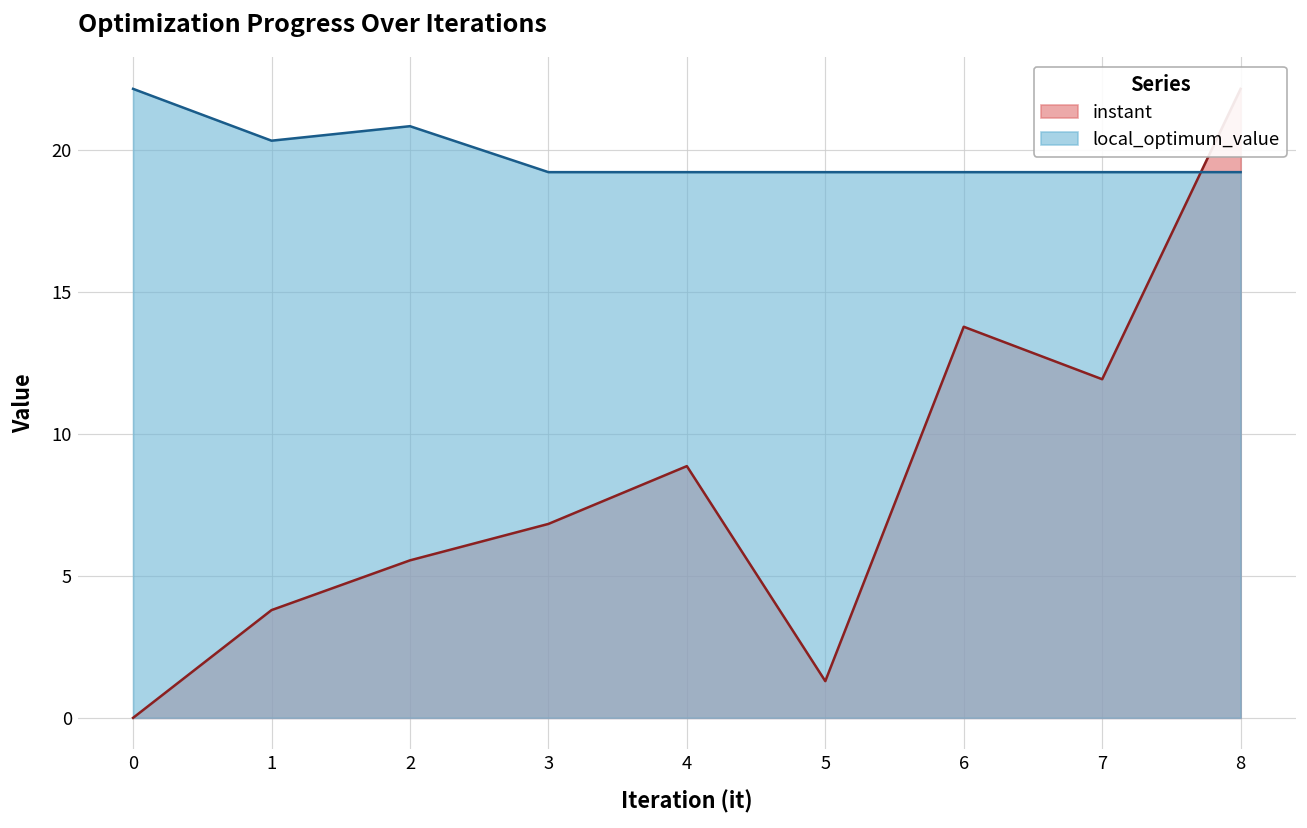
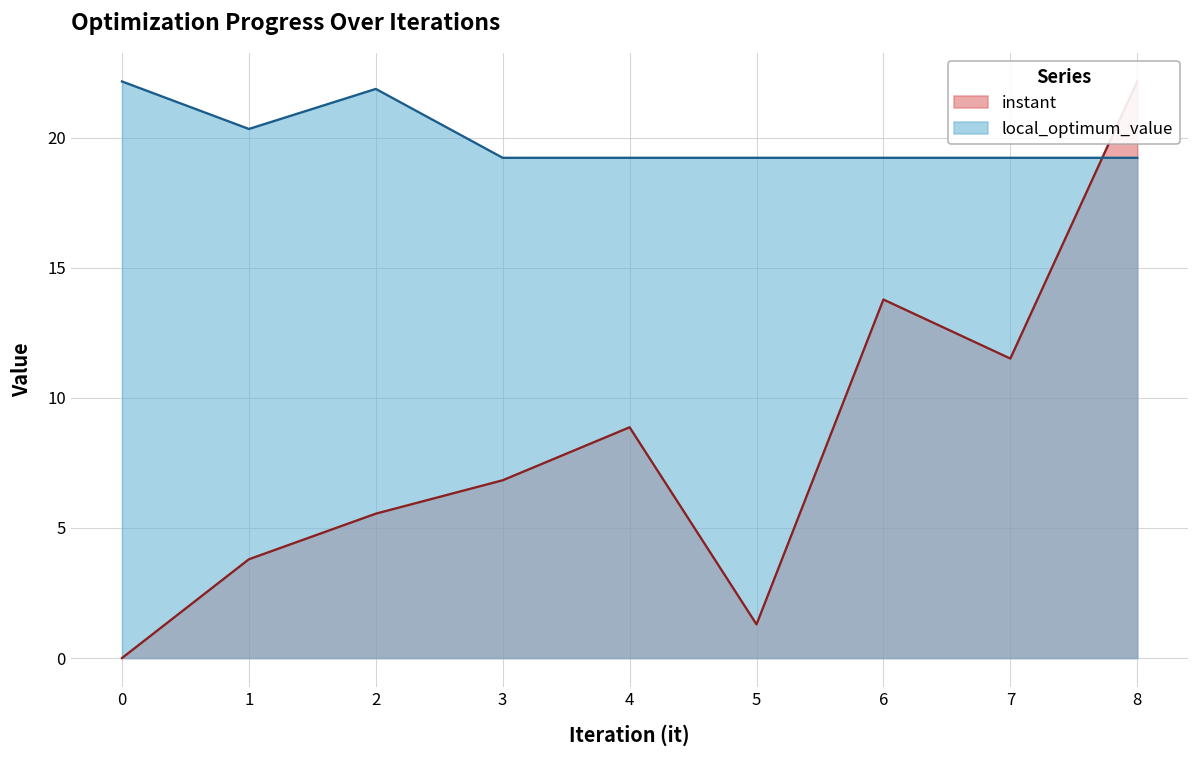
  {
    "instant": {
      "0": 0.0,
      "1": 3.8,
      "2": 5.6,
      "3": 6.8,
      "4": 8.9,
      "5": 1.3,
      "6": 13.8,
-     "7": 11.9
+     "7": 11.5
    },
    "local_optimum_value": {
      "0": 22.2,
      "1": 20.3,
-     "2": 20.9,
+     "2": 21.9,
      "3": 19.2,
      "4": 19.2,
      "5": 19.2,
      "6": 19.2,
      "7": 19.2,
      "8": 19.2
    }
  }
